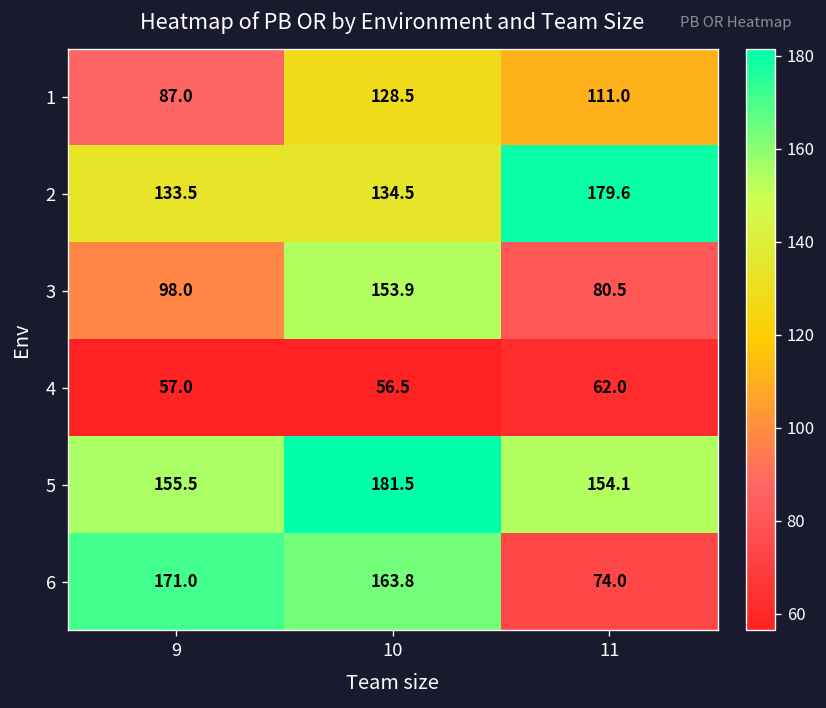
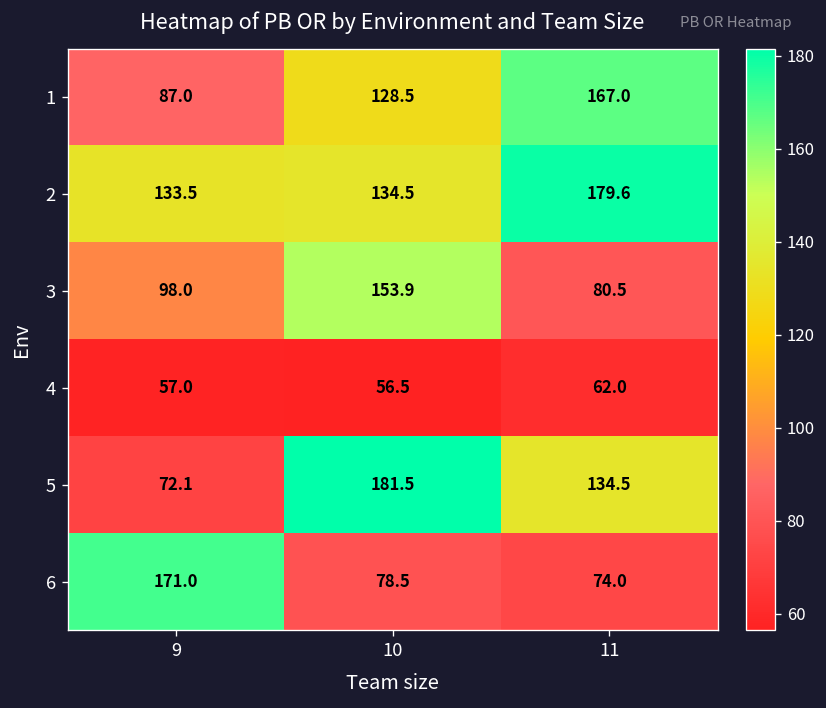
  {
    "1": {
      "9": 87.0,
      "10": 128.5,
-     "11": 111.0
+     "11": 167.0
    },
    "2": {
      "9": 133.5,
      "10": 134.5,
      "11": 179.6
    },
    "3": {
      "9": 98.0,
      "10": 153.9,
      "11": 80.5
    },
    "4": {
      "9": 57.0,
      "10": 56.5,
      "11": 62.0
    },
    "5": {
-     "9": 155.5,
+     "9": 72.1,
      "10": 181.5,
-     "11": 154.1
+     "11": 134.5
    },
    "6": {
      "9": 171.0,
-     "10": 163.8,
+     "10": 78.5,
      "11": 74.0
    }
  }
